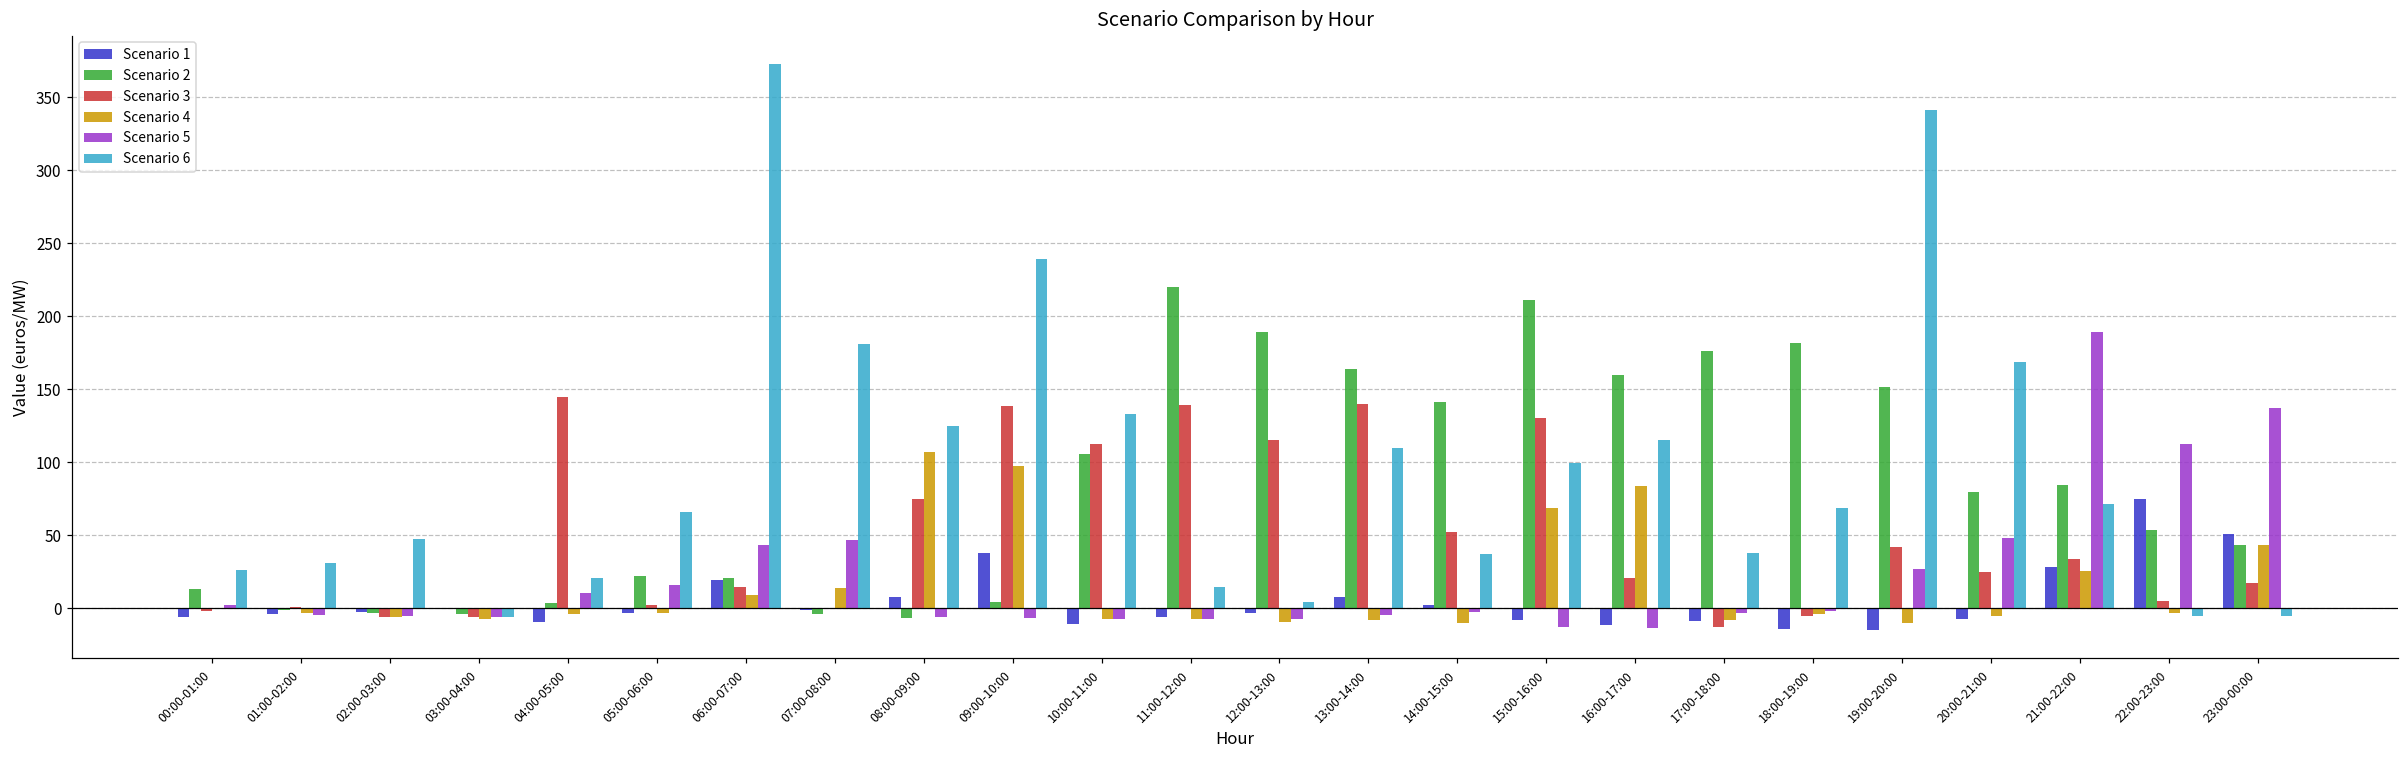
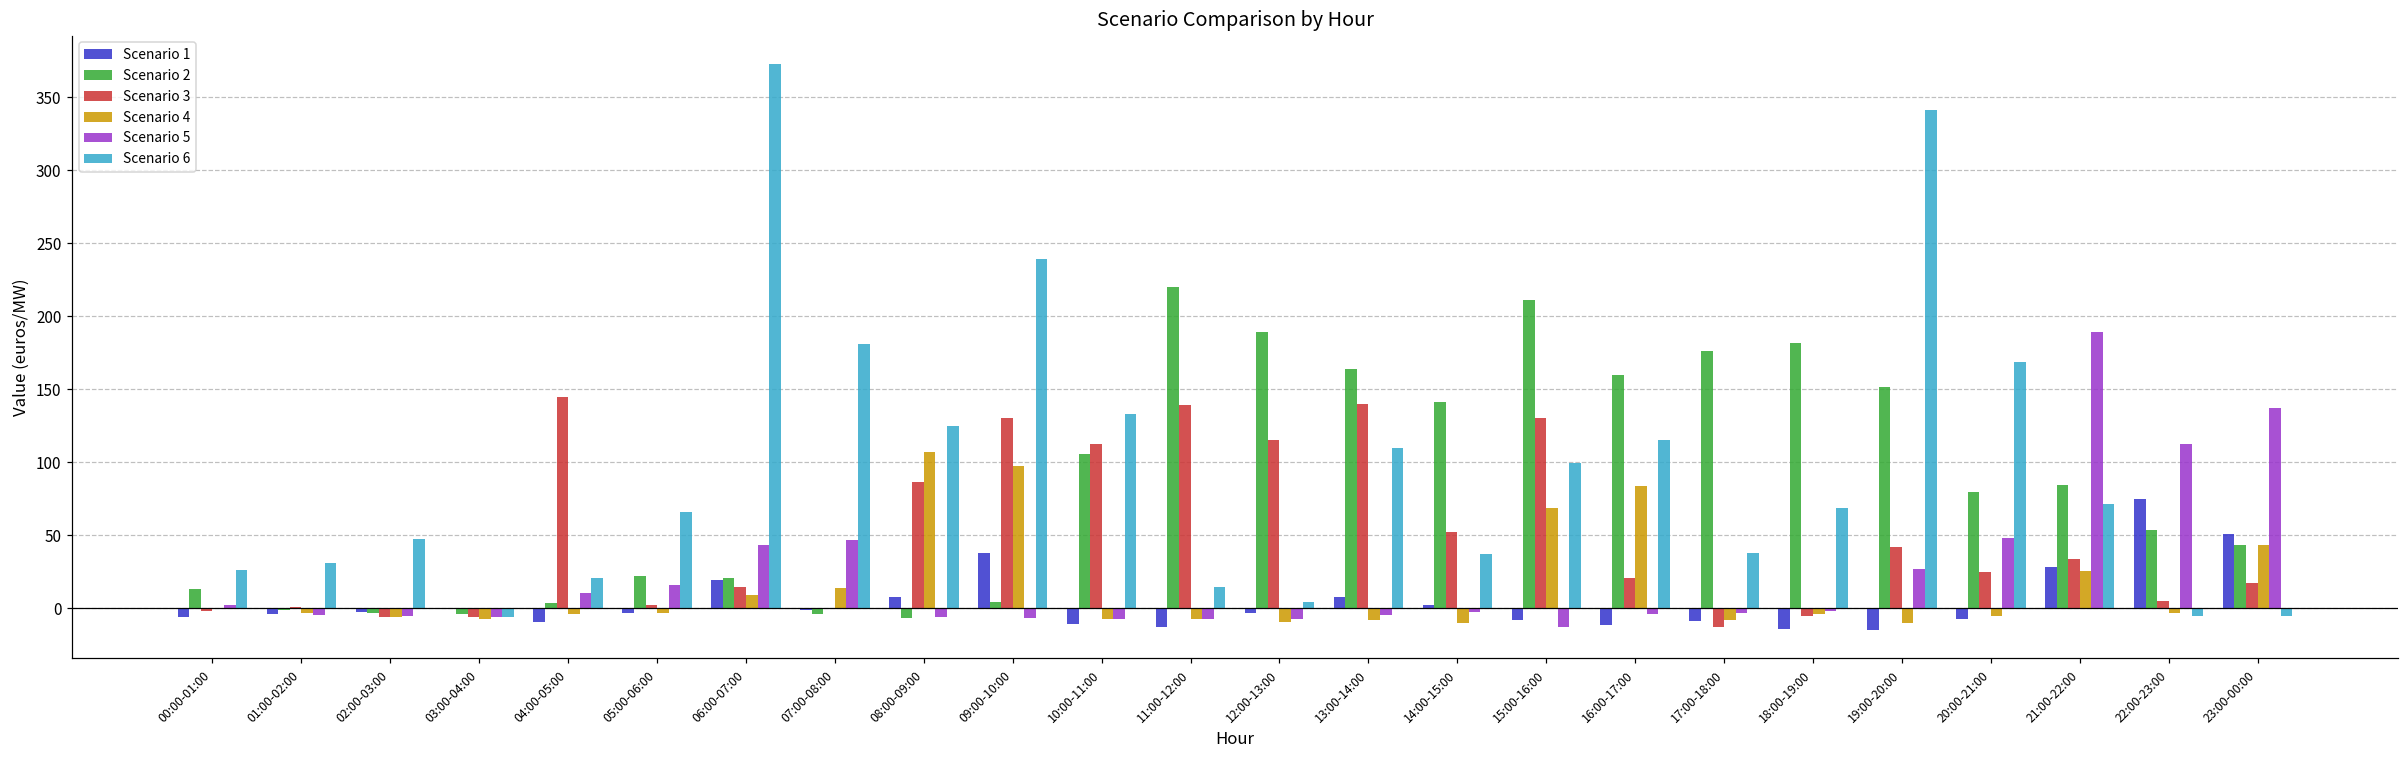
  {
    "Scenario 1": {
      "00:00-01:00": -6,
      "01:00-02:00": -4,
      "02:00-03:00": -2,
      "04:00-05:00": -10,
      "05:00-06:00": -3,
      "06:00-07:00": 19,
      "08:00-09:00": 8,
      "09:00-10:00": 38,
      "10:00-11:00": -11,
-     "11:00-12:00": -6,
+     "11:00-12:00": -13,
      "12:00-13:00": -3,
      "13:00-14:00": 7,
      "14:00-15:00": 2,
      "15:00-16:00": -8,
      "16:00-17:00": -11,
      "17:00-18:00": -9,
      "18:00-19:00": -14,
      "19:00-20:00": -15,
      "20:00-21:00": -7,
      "21:00-22:00": 28,
      "22:00-23:00": 75,
      "23:00-00:00": 51
    },
    "Scenario 2": {
      "00:00-01:00": 13,
      "02:00-03:00": -3,
      "03:00-04:00": -4,
      "04:00-05:00": 4,
      "05:00-06:00": 22,
      "06:00-07:00": 21,
      "07:00-08:00": -4,
      "08:00-09:00": -6,
      "09:00-10:00": 4,
      "10:00-11:00": 105,
      "11:00-12:00": 220,
      "12:00-13:00": 189,
      "13:00-14:00": 164,
      "14:00-15:00": 141,
      "15:00-16:00": 211,
      "16:00-17:00": 159,
      "17:00-18:00": 176,
      "18:00-19:00": 182,
      "19:00-20:00": 151,
      "20:00-21:00": 79,
      "21:00-22:00": 85,
      "22:00-23:00": 54,
      "23:00-00:00": 43
    },
    "Scenario 3": {
      "00:00-01:00": -2,
      "02:00-03:00": -6,
      "03:00-04:00": -6,
      "04:00-05:00": 145,
      "05:00-06:00": 2,
      "06:00-07:00": 14,
-     "08:00-09:00": 75,
-     "09:00-10:00": 139,
+     "08:00-09:00": 86,
+     "09:00-10:00": 130,
      "10:00-11:00": 113,
      "11:00-12:00": 139,
      "12:00-13:00": 115,
      "13:00-14:00": 140,
      "14:00-15:00": 52,
      "15:00-16:00": 130,
      "16:00-17:00": 21,
      "17:00-18:00": -13,
      "18:00-19:00": -5,
      "19:00-20:00": 42,
      "20:00-21:00": 25,
      "21:00-22:00": 34,
      "22:00-23:00": 5,
      "23:00-00:00": 17
    },
    "Scenario 4": {
      "01:00-02:00": -3,
      "02:00-03:00": -6,
      "03:00-04:00": -7,
      "04:00-05:00": -4,
      "05:00-06:00": -3,
      "06:00-07:00": 9,
      "07:00-08:00": 14,
      "08:00-09:00": 107,
      "09:00-10:00": 98,
      "10:00-11:00": -7,
      "11:00-12:00": -8,
      "12:00-13:00": -9,
      "13:00-14:00": -8,
      "14:00-15:00": -10,
      "15:00-16:00": 69,
      "16:00-17:00": 84,
      "17:00-18:00": -8,
      "18:00-19:00": -4,
      "19:00-20:00": -10,
      "20:00-21:00": -5,
      "21:00-22:00": 25,
      "22:00-23:00": -3,
      "23:00-00:00": 43
    },
    "Scenario 5": {
      "00:00-01:00": 2,
      "01:00-02:00": -4,
      "02:00-03:00": -6,
      "03:00-04:00": -6,
      "04:00-05:00": 11,
      "05:00-06:00": 16,
      "06:00-07:00": 43,
      "07:00-08:00": 47,
      "08:00-09:00": -6,
      "09:00-10:00": -7,
      "10:00-11:00": -7,
      "11:00-12:00": -7,
      "12:00-13:00": -7,
      "13:00-14:00": -5,
      "14:00-15:00": -3,
      "15:00-16:00": -13,
-     "16:00-17:00": -13,
+     "16:00-17:00": -4,
      "17:00-18:00": -3,
      "18:00-19:00": -2,
      "19:00-20:00": 27,
      "20:00-21:00": 48,
      "21:00-22:00": 189,
      "22:00-23:00": 113,
      "23:00-00:00": 137
    },
    "Scenario 6": {
      "00:00-01:00": 26,
      "01:00-02:00": 31,
      "02:00-03:00": 48,
      "03:00-04:00": -6,
      "04:00-05:00": 21,
      "05:00-06:00": 66,
      "06:00-07:00": 373,
      "07:00-08:00": 181,
      "08:00-09:00": 125,
      "09:00-10:00": 239,
      "10:00-11:00": 133,
      "11:00-12:00": 15,
      "12:00-13:00": 4,
      "13:00-14:00": 110,
      "14:00-15:00": 37,
      "15:00-16:00": 99,
      "16:00-17:00": 115,
      "17:00-18:00": 38,
      "18:00-19:00": 69,
      "19:00-20:00": 341,
      "20:00-21:00": 169,
      "21:00-22:00": 71,
      "22:00-23:00": -5,
      "23:00-00:00": -5
    }
  }
